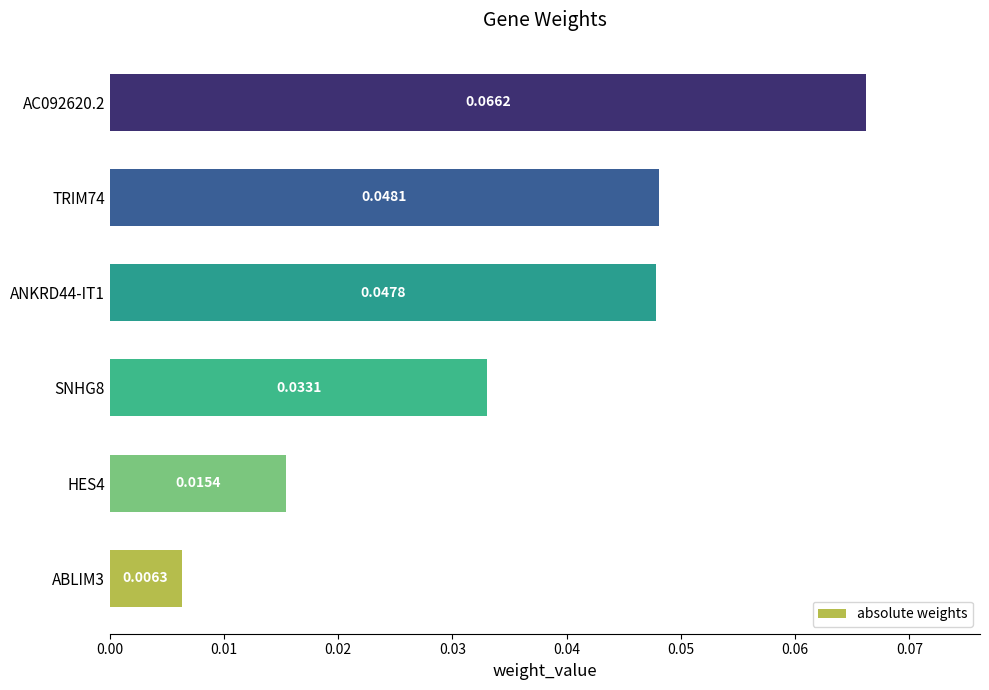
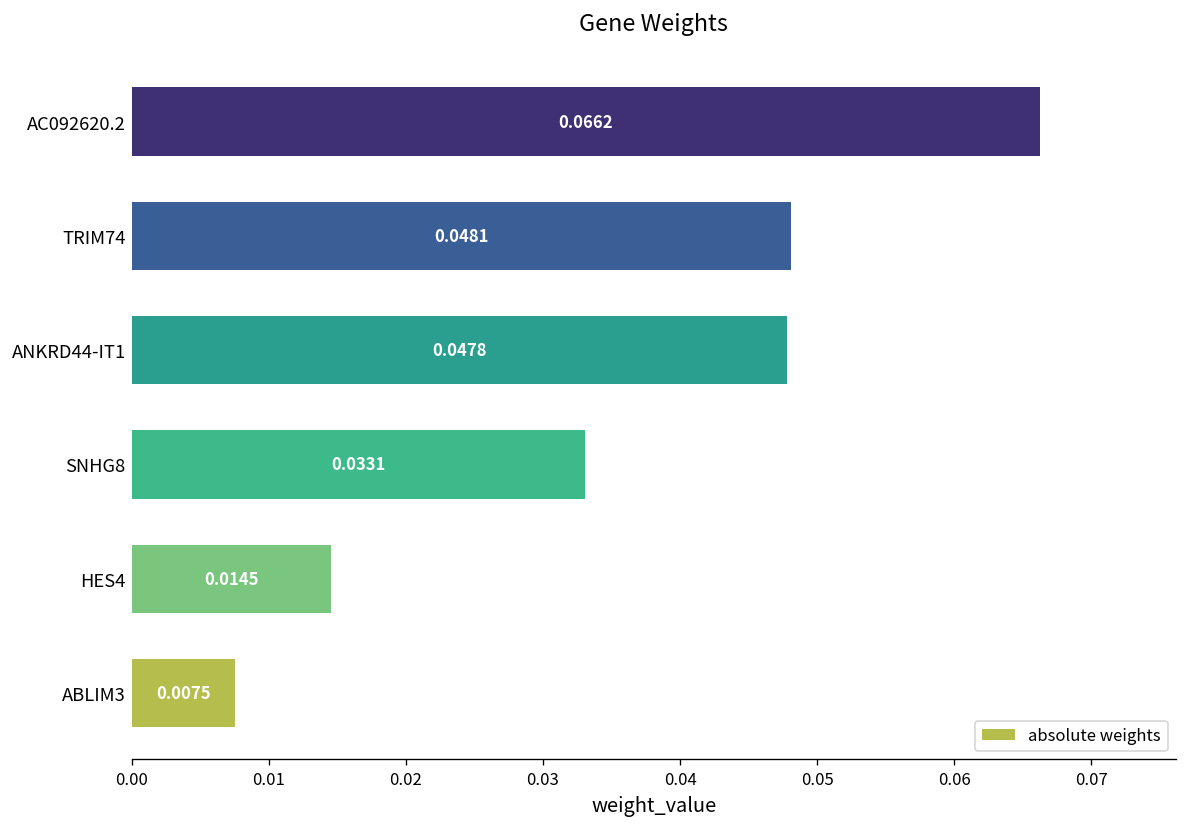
  {
    "AC092620.2": 0.0662,
    "TRIM74": 0.0481,
    "ANKRD44-IT1": 0.0478,
    "SNHG8": 0.0331,
-   "HES4": 0.0154,
-   "ABLIM3": 0.0063
+   "HES4": 0.0145,
+   "ABLIM3": 0.0075
  }
